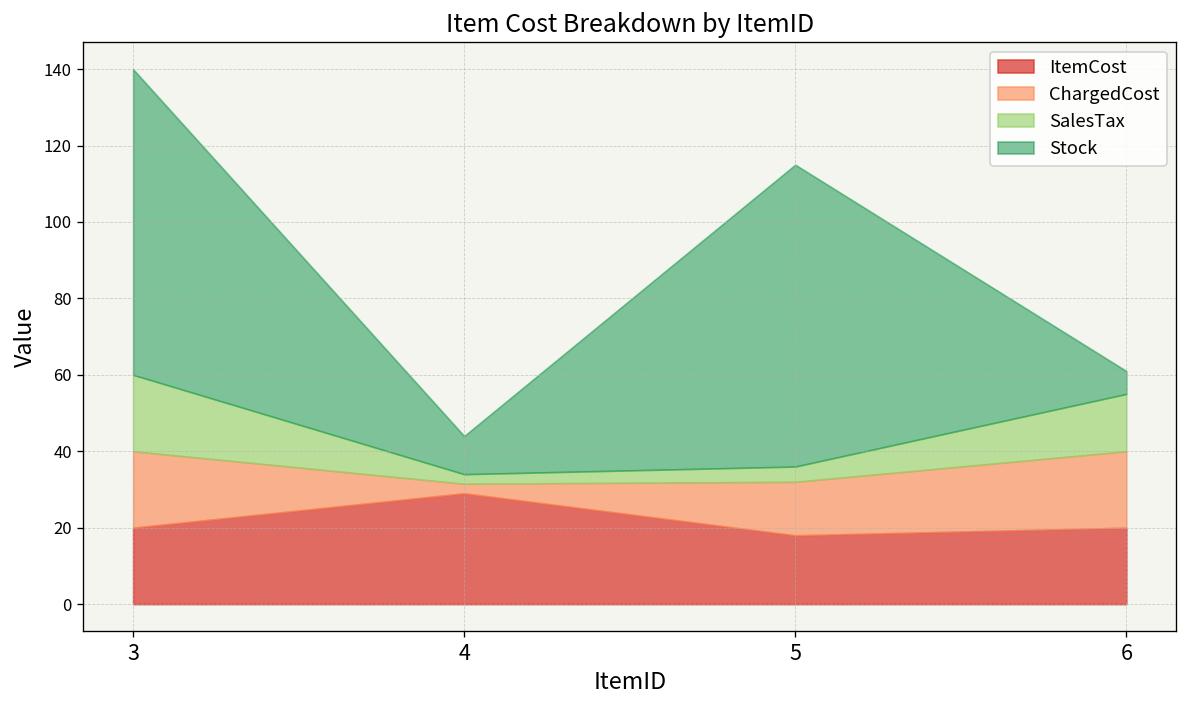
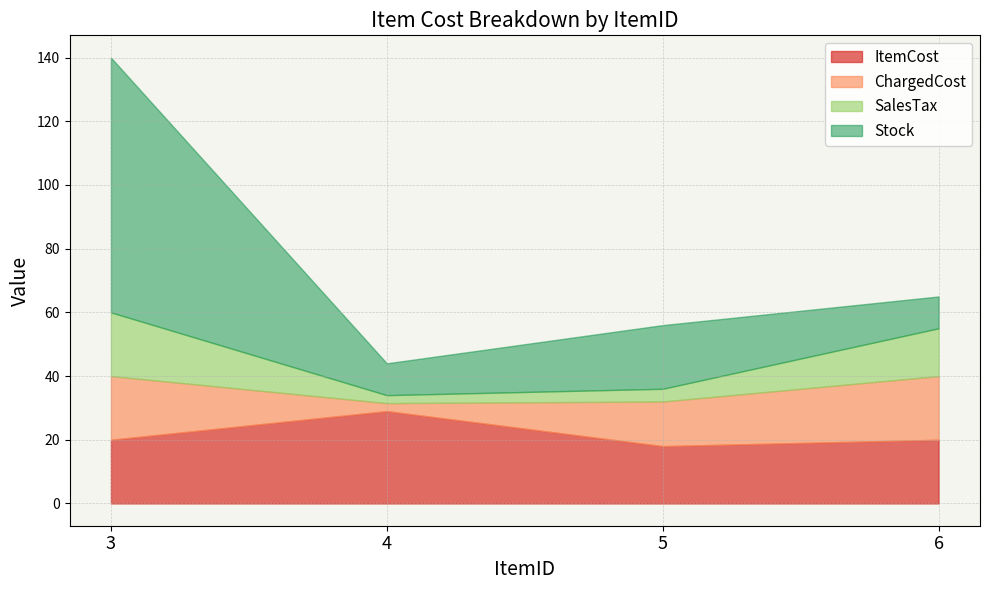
  {
    "ItemCost": {
      "3": 20,
      "4": 29,
      "5": 18,
      "6": 20
    },
    "ChargedCost": {
      "3": 20,
      "4": 3,
      "5": 14,
      "6": 20
    },
    "SalesTax": {
      "3": 20,
      "4": 3,
      "5": 4,
      "6": 15
    },
    "Stock": {
      "3": 80,
      "4": 10,
-     "5": 79,
-     "6": 6
+     "5": 20,
+     "6": 10
    }
  }
